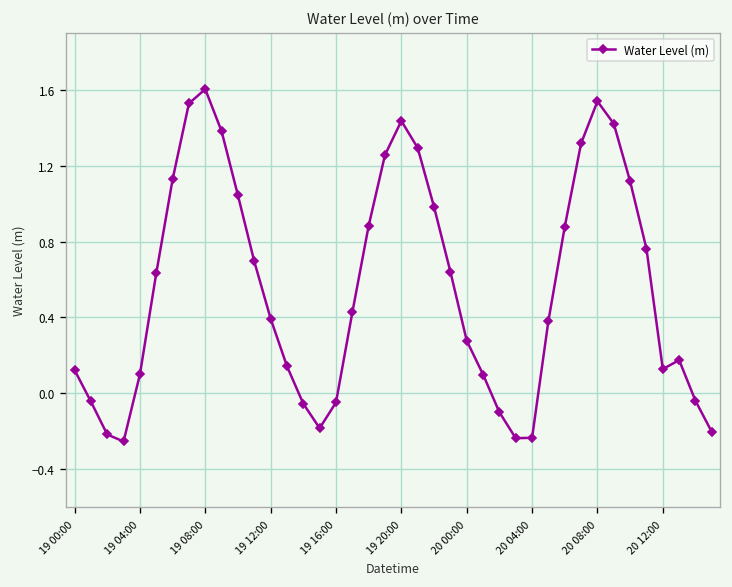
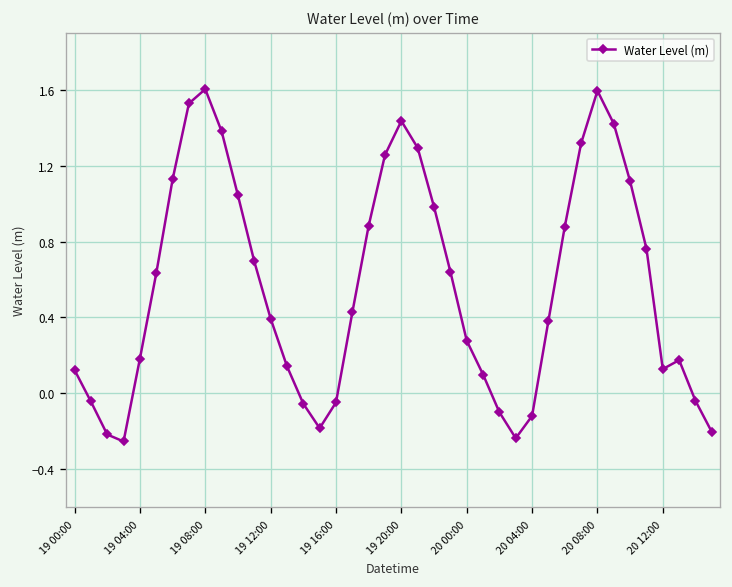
  {
    "19 00:00": 0.12,
-   "19 04:00": 0.10,
+   "19 04:00": 0.18,
    "19 08:00": 1.60,
    "19 12:00": 0.39,
    "19 16:00": -0.05,
    "19 20:00": 1.44,
    "20 00:00": 0.28,
-   "20 04:00": -0.23,
-   "20 08:00": 1.54,
+   "20 04:00": -0.12,
+   "20 08:00": 1.60,
    "20 12:00": 0.13
  }
